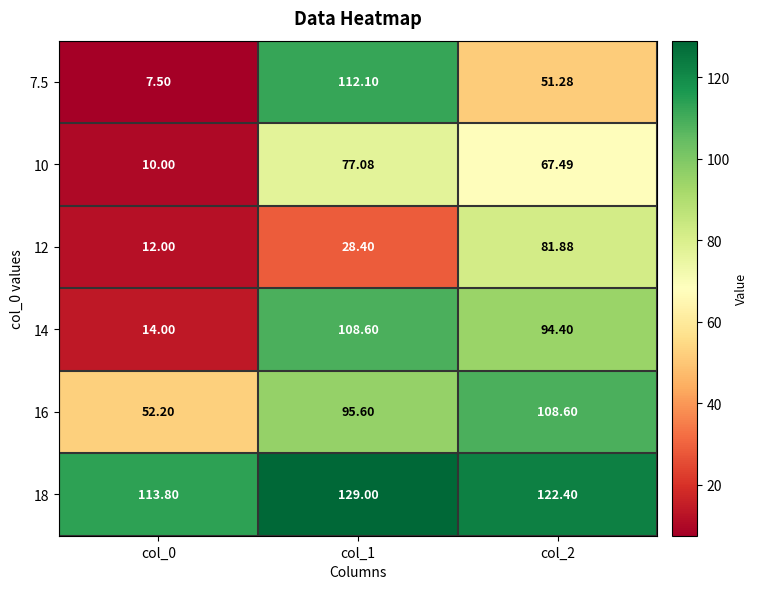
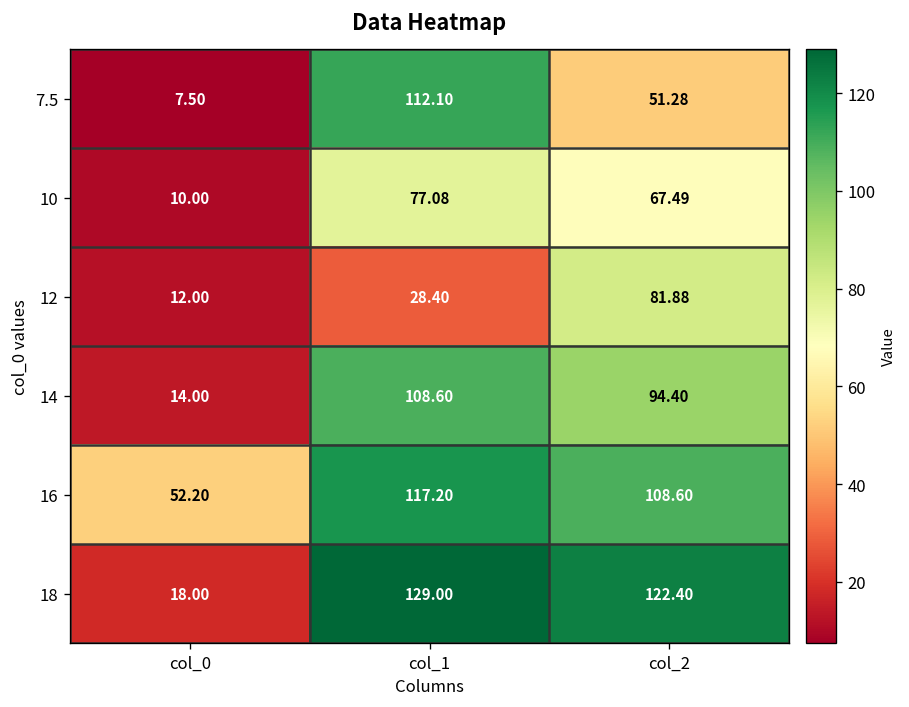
  {
    "7.5": {
      "col_0": 7.50,
      "col_1": 112.10,
      "col_2": 51.28
    },
    "10": {
      "col_0": 10.00,
      "col_1": 77.08,
      "col_2": 67.49
    },
    "12": {
      "col_0": 12.00,
      "col_1": 28.40,
      "col_2": 81.88
    },
    "14": {
      "col_0": 14.00,
      "col_1": 108.60,
      "col_2": 94.40
    },
    "16": {
      "col_0": 52.20,
-     "col_1": 95.60,
+     "col_1": 117.20,
      "col_2": 108.60
    },
    "18": {
-     "col_0": 113.80,
+     "col_0": 18.00,
      "col_1": 129.00,
      "col_2": 122.40
    }
  }
